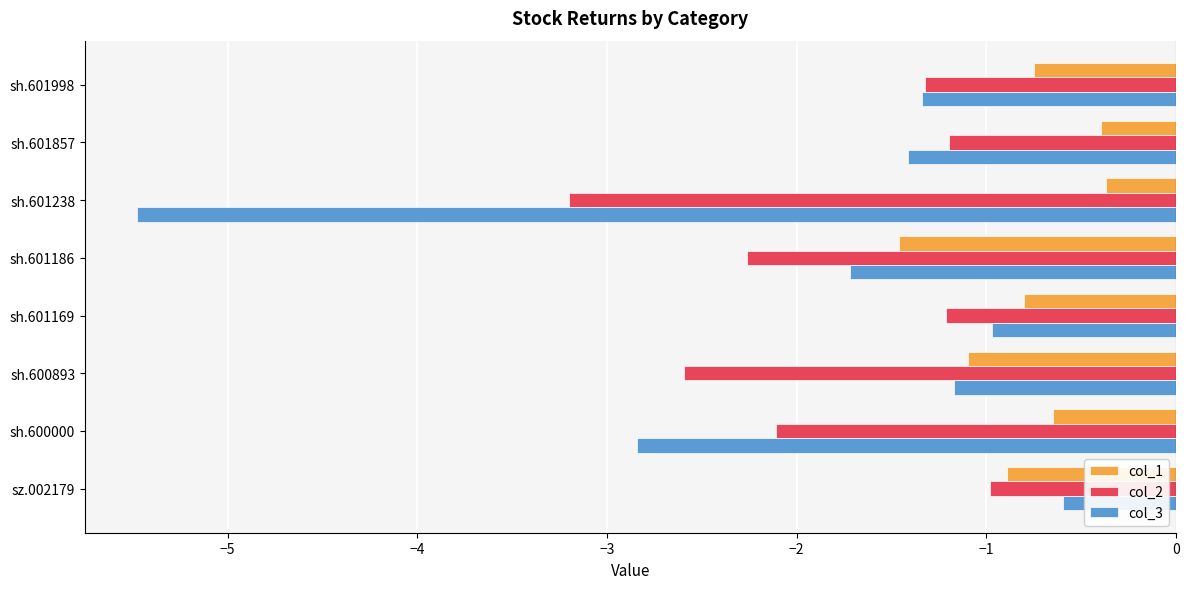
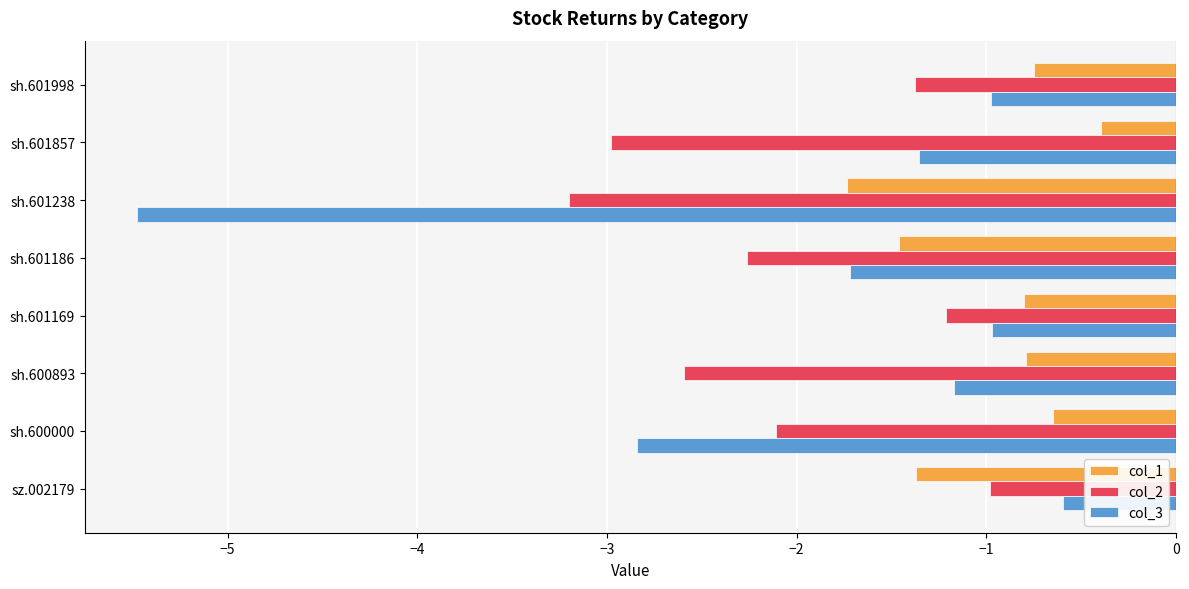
  {
    "col_1": {
      "sh.601998": -0.75,
      "sh.601857": -0.40,
-     "sh.601238": -0.37,
+     "sh.601238": -1.74,
      "sh.601186": -1.46,
      "sh.601169": -0.80,
-     "sh.600893": -1.10,
+     "sh.600893": -0.79,
      "sh.600000": -0.65,
-     "sz.002179": -0.89
+     "sz.002179": -1.37
    },
    "col_2": {
-     "sh.601998": -1.32,
-     "sh.601857": -1.20,
+     "sh.601998": -1.38,
+     "sh.601857": -2.98,
      "sh.601238": -3.20,
      "sh.601186": -2.26,
      "sh.601169": -1.21,
      "sh.600893": -2.60,
      "sh.600000": -2.11,
      "sz.002179": -0.98
    },
    "col_3": {
-     "sh.601998": -1.34,
-     "sh.601857": -1.41,
+     "sh.601998": -0.97,
+     "sh.601857": -1.36,
      "sh.601238": -5.48,
      "sh.601186": -1.72,
      "sh.601169": -0.97,
      "sh.600893": -1.17,
      "sh.600000": -2.84,
      "sz.002179": -0.60
    }
  }
